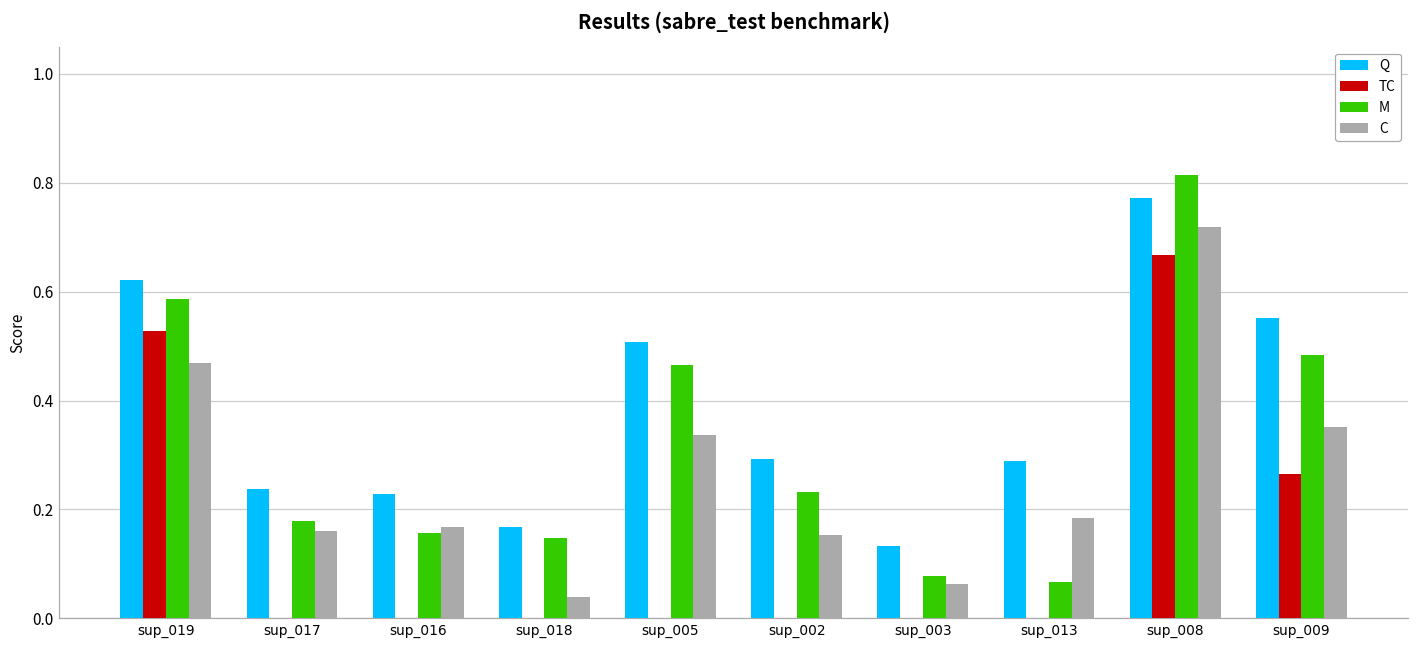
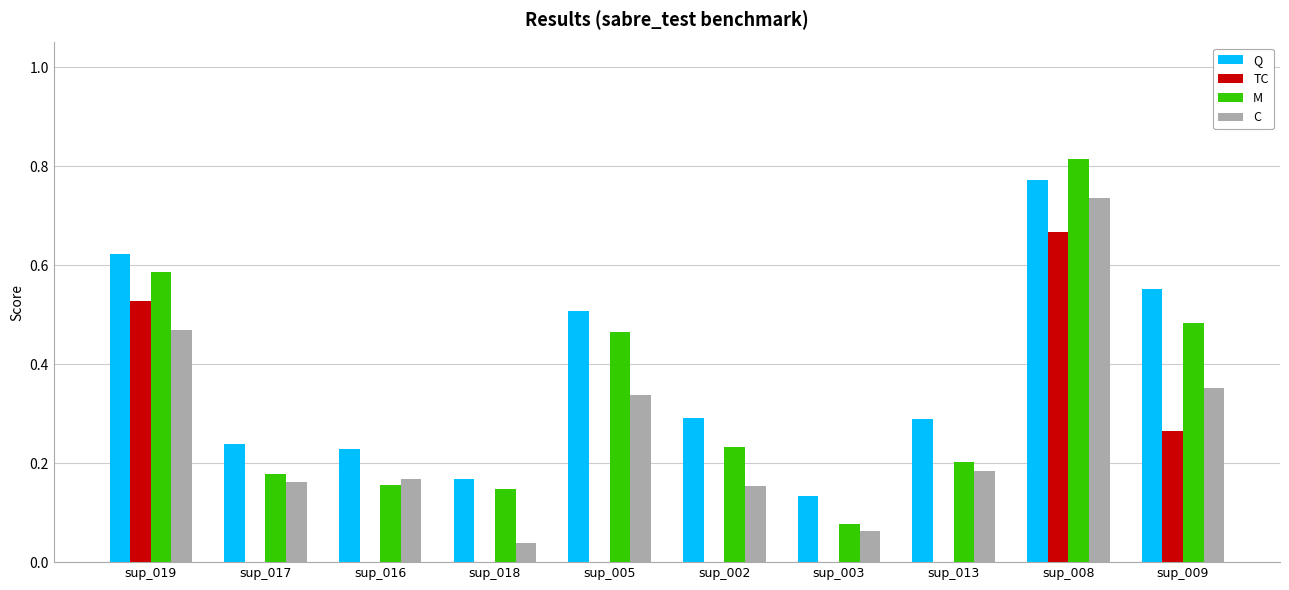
  {
    "Q": {
      "sup_019": 0.62,
      "sup_017": 0.24,
      "sup_016": 0.23,
      "sup_018": 0.17,
      "sup_005": 0.51,
      "sup_002": 0.29,
      "sup_003": 0.13,
      "sup_013": 0.29,
      "sup_008": 0.77,
      "sup_009": 0.55
    },
    "TC": {
      "sup_019": 0.53,
      "sup_017": 0.00,
      "sup_016": 0.00,
      "sup_018": 0.00,
      "sup_005": 0.00,
      "sup_002": 0.00,
      "sup_003": 0.00,
      "sup_013": 0.00,
      "sup_008": 0.67,
      "sup_009": 0.27
    },
    "M": {
      "sup_019": 0.59,
      "sup_017": 0.18,
      "sup_016": 0.16,
      "sup_018": 0.15,
      "sup_005": 0.47,
      "sup_002": 0.23,
      "sup_003": 0.08,
-     "sup_013": 0.07,
+     "sup_013": 0.20,
      "sup_008": 0.82,
      "sup_009": 0.48
    },
    "C": {
      "sup_019": 0.47,
      "sup_017": 0.16,
      "sup_016": 0.17,
      "sup_018": 0.04,
      "sup_005": 0.34,
      "sup_002": 0.15,
      "sup_003": 0.06,
      "sup_013": 0.18,
-     "sup_008": 0.72,
+     "sup_008": 0.74,
      "sup_009": 0.35
    }
  }
